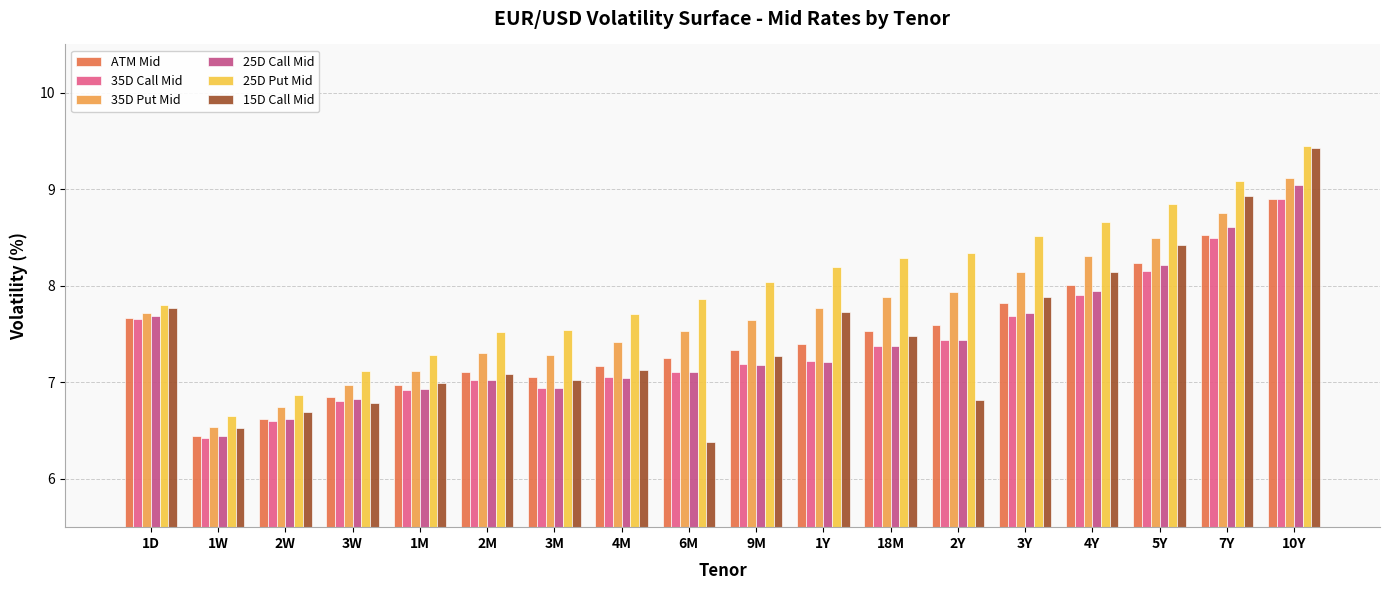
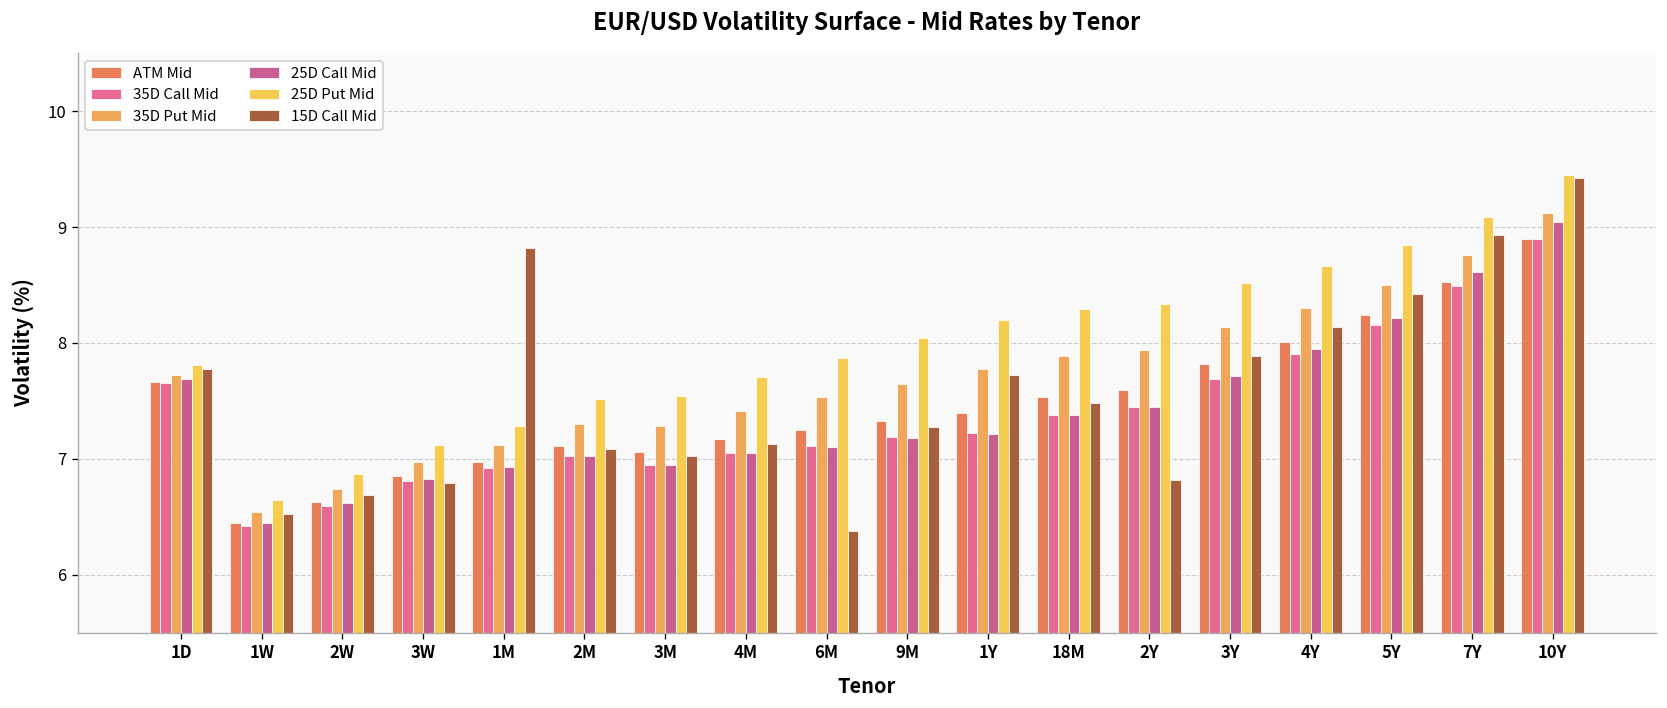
  {
    "15D Call Mid": {
      "1D": 7.8,
      "1W": 6.5,
      "2W": 6.7,
      "3W": 6.8,
-     "1M": 7.0,
+     "1M": 8.8,
      "2M": 7.1,
      "3M": 7.0,
      "4M": 7.1,
      "6M": 6.4,
      "9M": 7.3,
      "1Y": 7.7,
      "18M": 7.5,
      "2Y": 6.8,
      "3Y": 7.9,
      "4Y": 8.1,
      "5Y": 8.4,
      "7Y": 8.9,
      "10Y": 9.4
    }
  }
